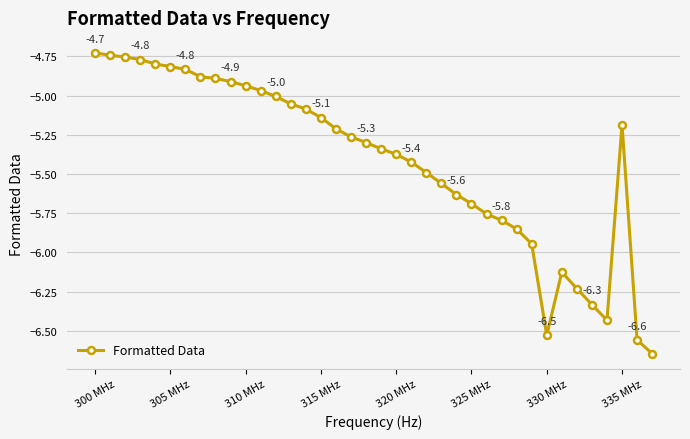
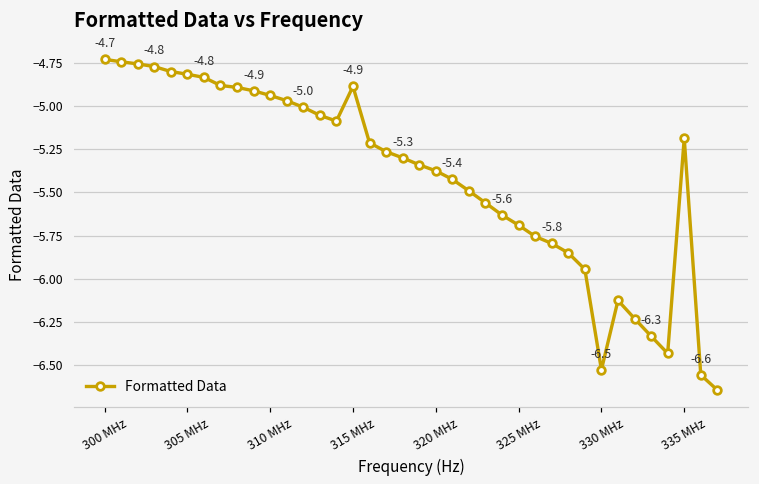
  {
    "300 MHz": -4.7,
    "305 MHz": -4.8,
-   "315 MHz": -5.1,
+   "315 MHz": -4.9,
    "320 MHz": -5.4,
    "330 MHz": -6.5
  }
